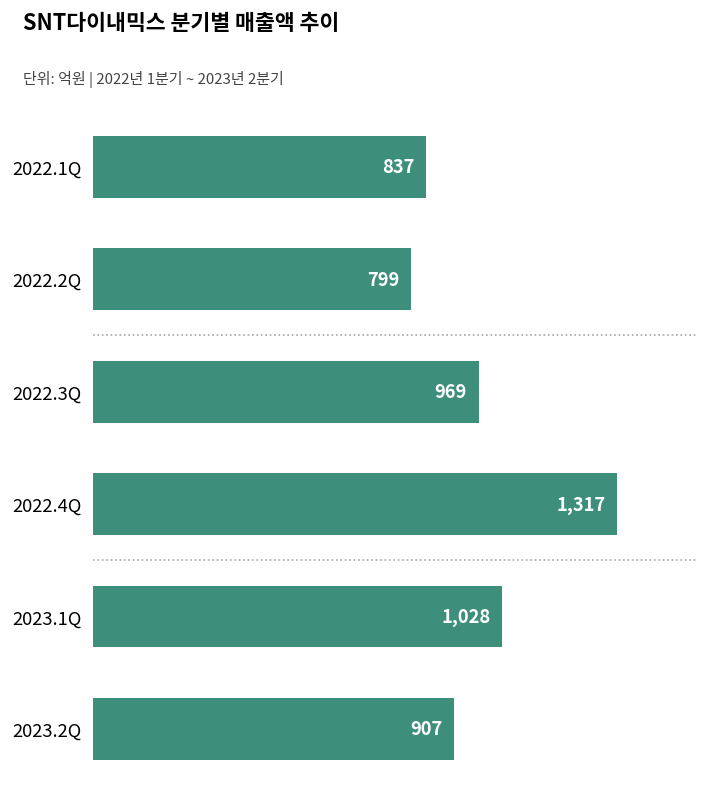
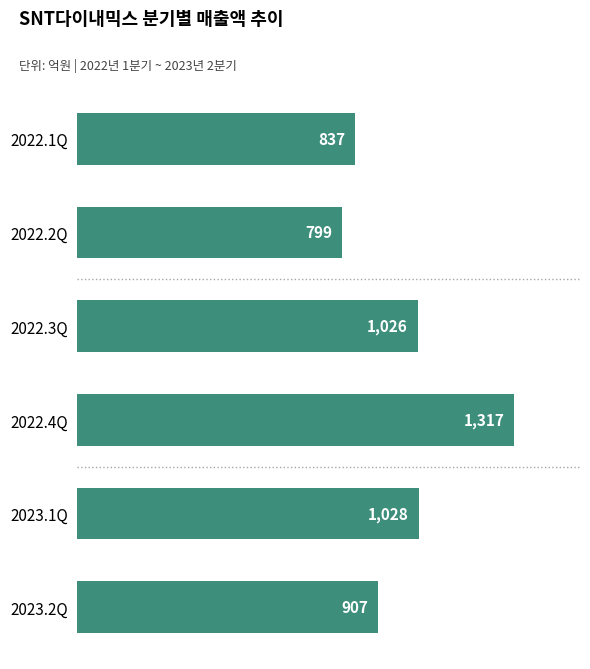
  {
    "2022.1Q": "837",
    "2022.2Q": "799",
-   "2022.3Q": "969",
+   "2022.3Q": "1,026",
    "2022.4Q": "1,317",
    "2023.1Q": "1,028",
    "2023.2Q": "907"
  }
